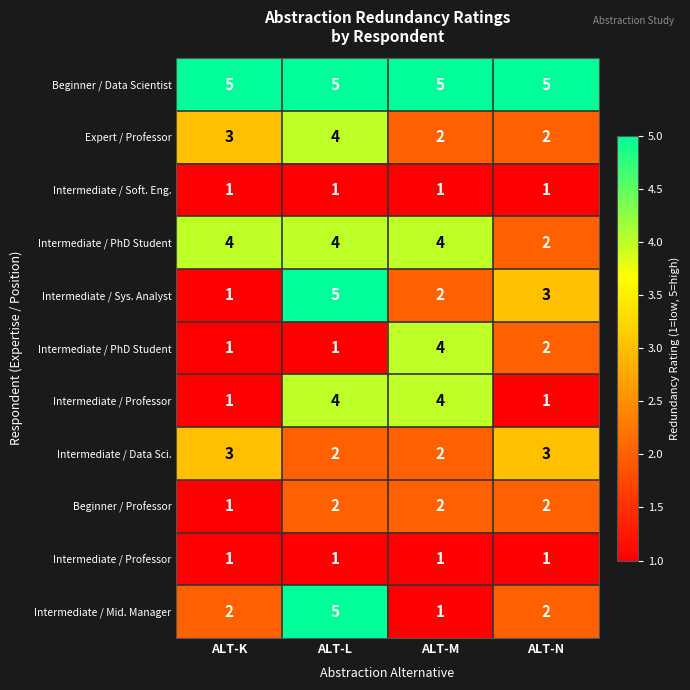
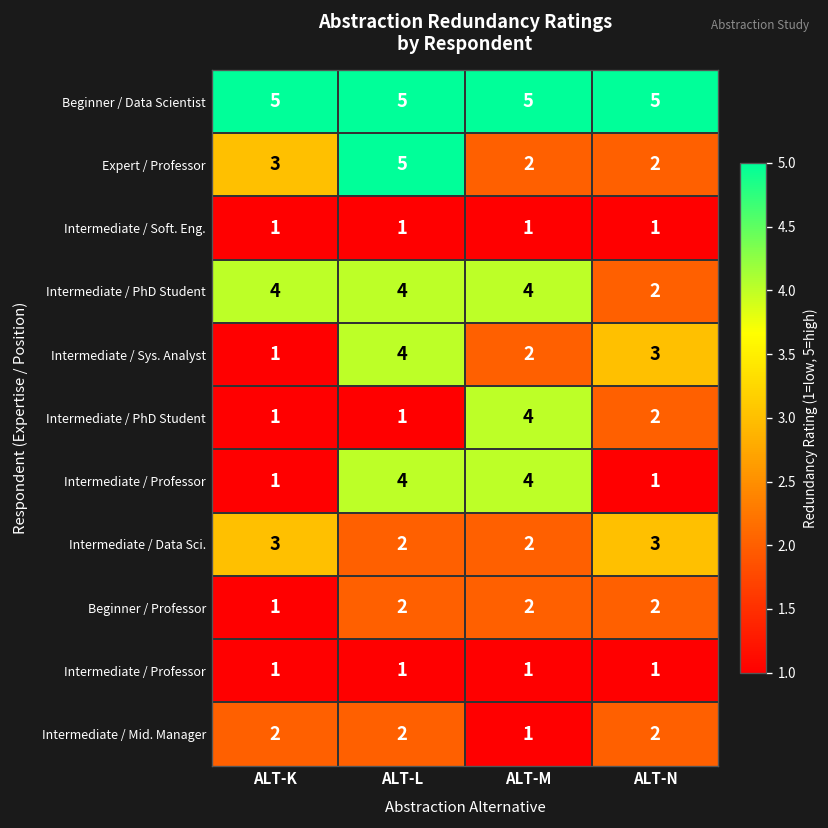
  {
    "Beginner / Data Scientist": {
      "ALT-K": 5,
      "ALT-L": 5,
      "ALT-M": 5,
      "ALT-N": 5
    },
    "Expert / Professor": {
      "ALT-K": 3,
-     "ALT-L": 4,
+     "ALT-L": 5,
      "ALT-M": 2,
      "ALT-N": 2
    },
    "Intermediate / Soft. Eng.": {
      "ALT-K": 1,
      "ALT-L": 1,
      "ALT-M": 1,
      "ALT-N": 1
    },
    "Intermediate / Sys. Analyst": {
      "ALT-K": 1,
-     "ALT-L": 5,
+     "ALT-L": 4,
      "ALT-M": 2,
      "ALT-N": 3
    },
    "Intermediate / Data Sci.": {
      "ALT-K": 3,
      "ALT-L": 2,
      "ALT-M": 2,
      "ALT-N": 3
    },
    "Beginner / Professor": {
      "ALT-K": 1,
      "ALT-L": 2,
      "ALT-M": 2,
      "ALT-N": 2
    },
    "Intermediate / Mid. Manager": {
      "ALT-K": 2,
-     "ALT-L": 5,
+     "ALT-L": 2,
      "ALT-M": 1,
      "ALT-N": 2
    }
  }
